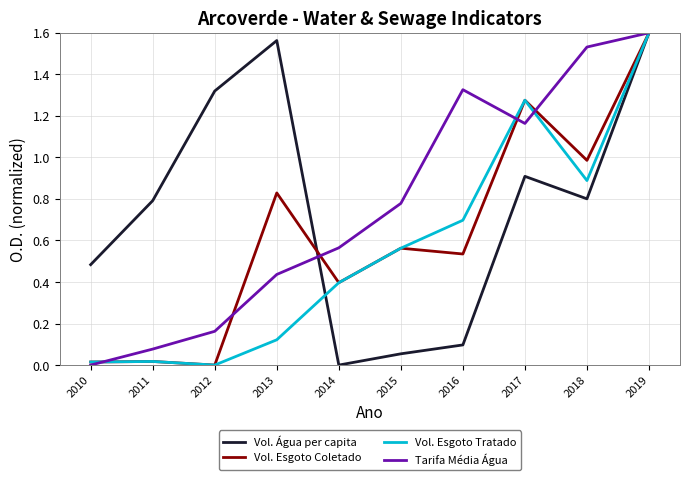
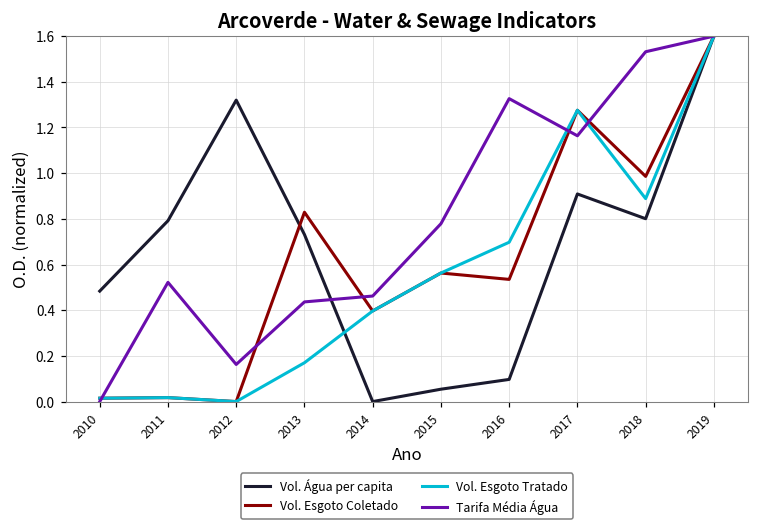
  {
    "Vol. Água per capita": {
      "2010": 0.48,
      "2011": 0.79,
      "2012": 1.32,
-     "2013": 1.56,
+     "2013": 0.73,
      "2014": 0.00,
      "2015": 0.05,
      "2016": 0.10,
      "2017": 0.91,
      "2018": 0.80
    },
    "Vol. Esgoto Coletado": {
      "2013": 0.83,
      "2016": 0.53,
      "2018": 0.99
    },
    "Vol. Esgoto Tratado": {
-     "2013": 0.12,
+     "2013": 0.17,
      "2016": 0.70,
      "2018": 0.89
    },
    "Tarifa Média Água": {
      "2010": 0.00,
-     "2011": 0.08,
+     "2011": 0.52,
      "2012": 0.16,
      "2013": 0.44,
-     "2014": 0.56,
+     "2014": 0.46,
      "2015": 0.78,
      "2016": 1.33,
      "2017": 1.16,
      "2018": 1.53
    }
  }
